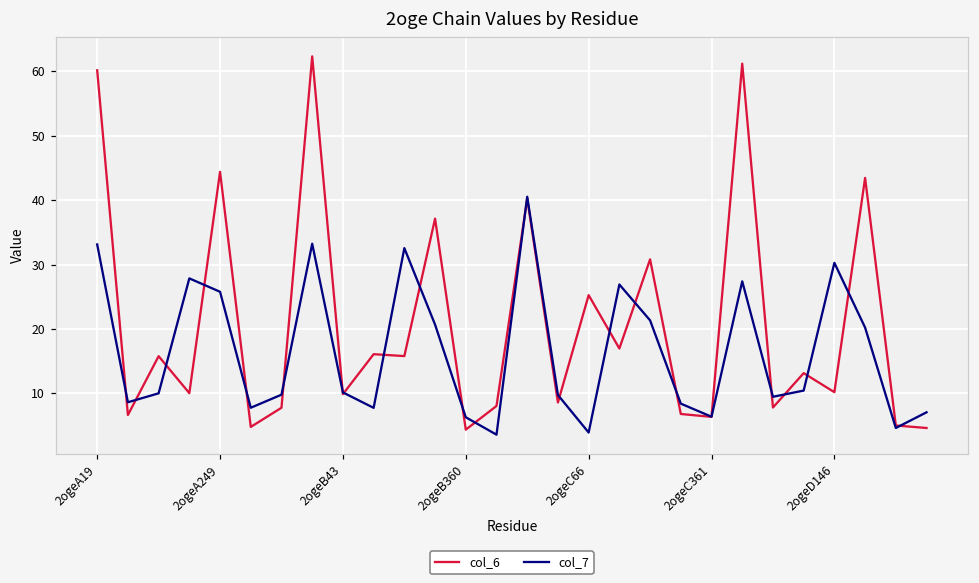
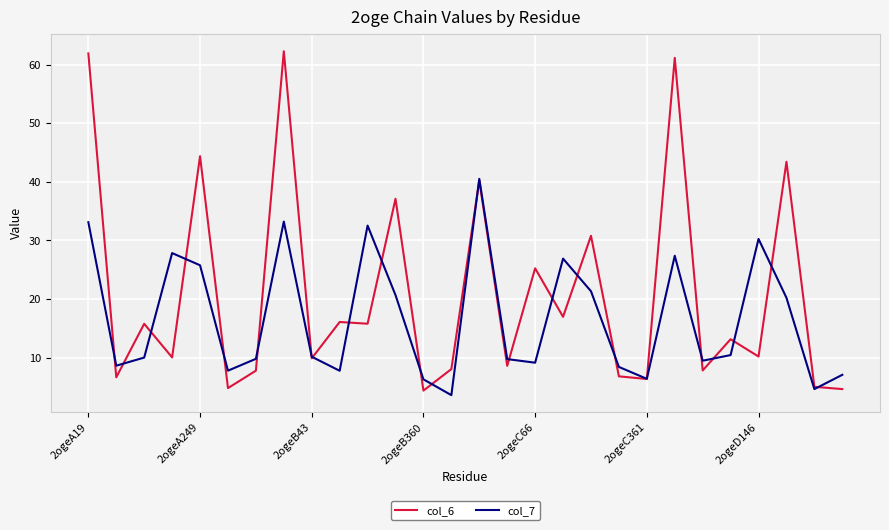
  {
    "col_6": {
-     "2ogeA19": 60,
+     "2ogeA19": 62,
      "2ogeA249": 44,
      "2ogeB360": 4,
      "2ogeC66": 25,
      "2ogeD146": 10
    },
    "col_7": {
      "2ogeA19": 33,
      "2ogeA249": 26,
      "2ogeB360": 6,
-     "2ogeC66": 4,
+     "2ogeC66": 9,
      "2ogeD146": 30
    }
  }
